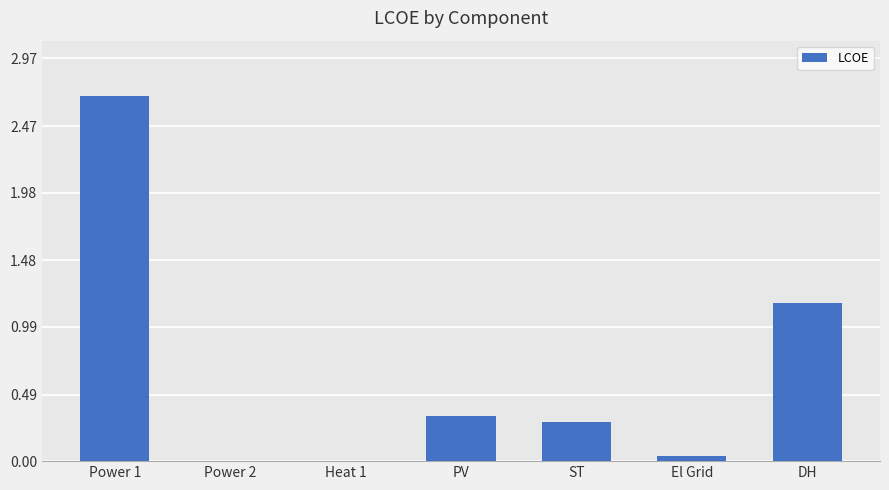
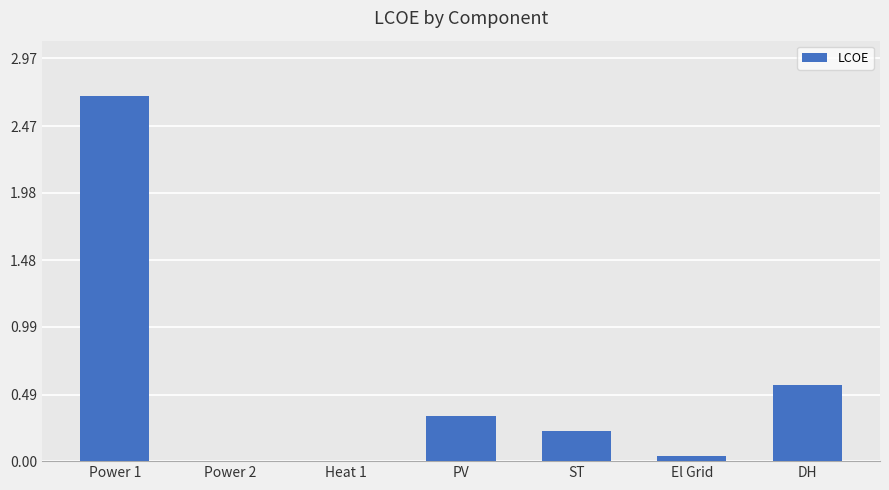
  {
    "Power 1": 2.70,
    "Power 2": 0.00,
    "Heat 1": 0.00,
    "PV": 0.33,
-   "ST": 0.29,
+   "ST": 0.22,
    "El Grid": 0.04,
-   "DH": 1.16
+   "DH": 0.56
  }
